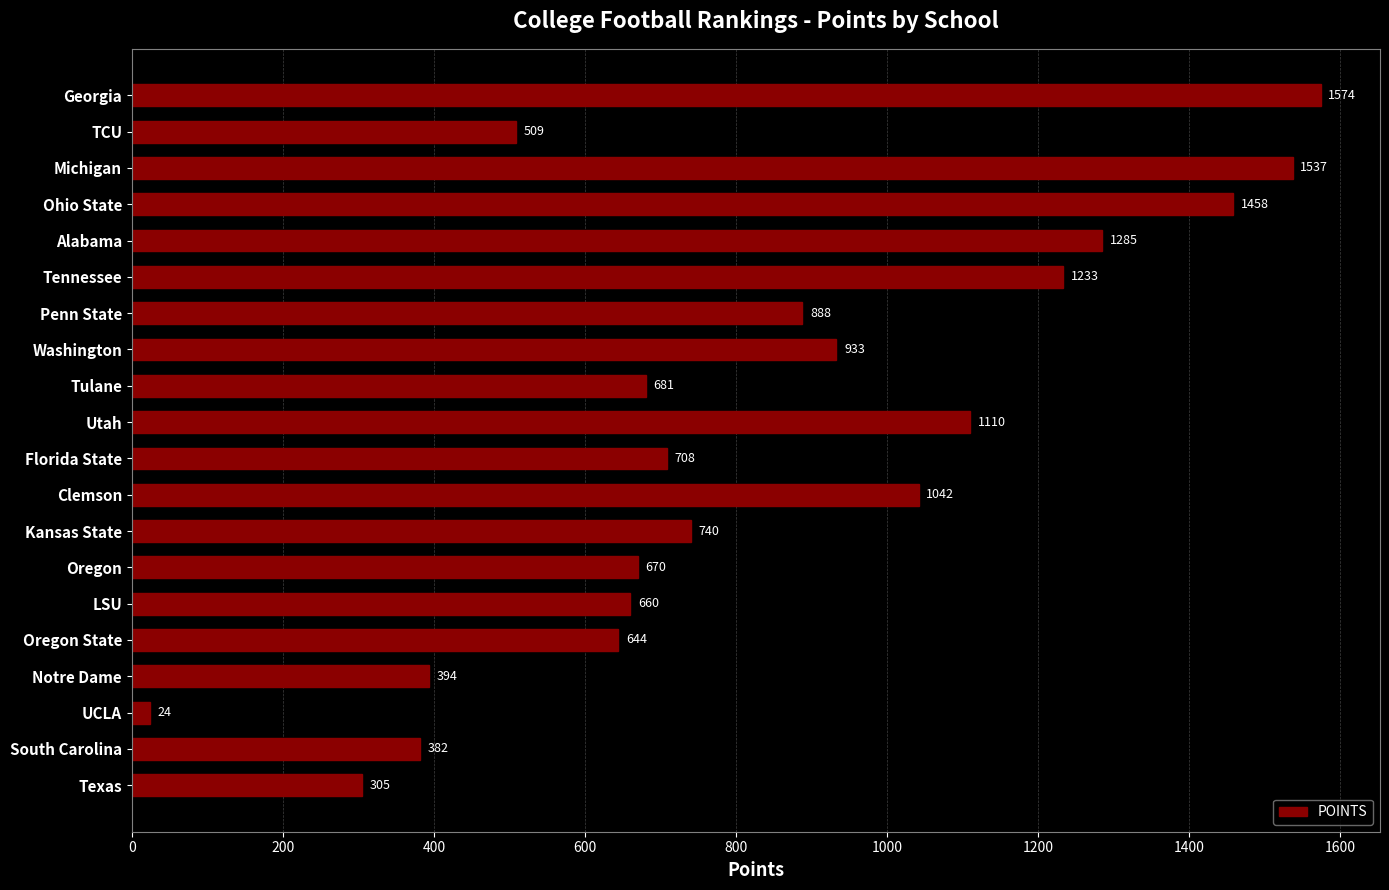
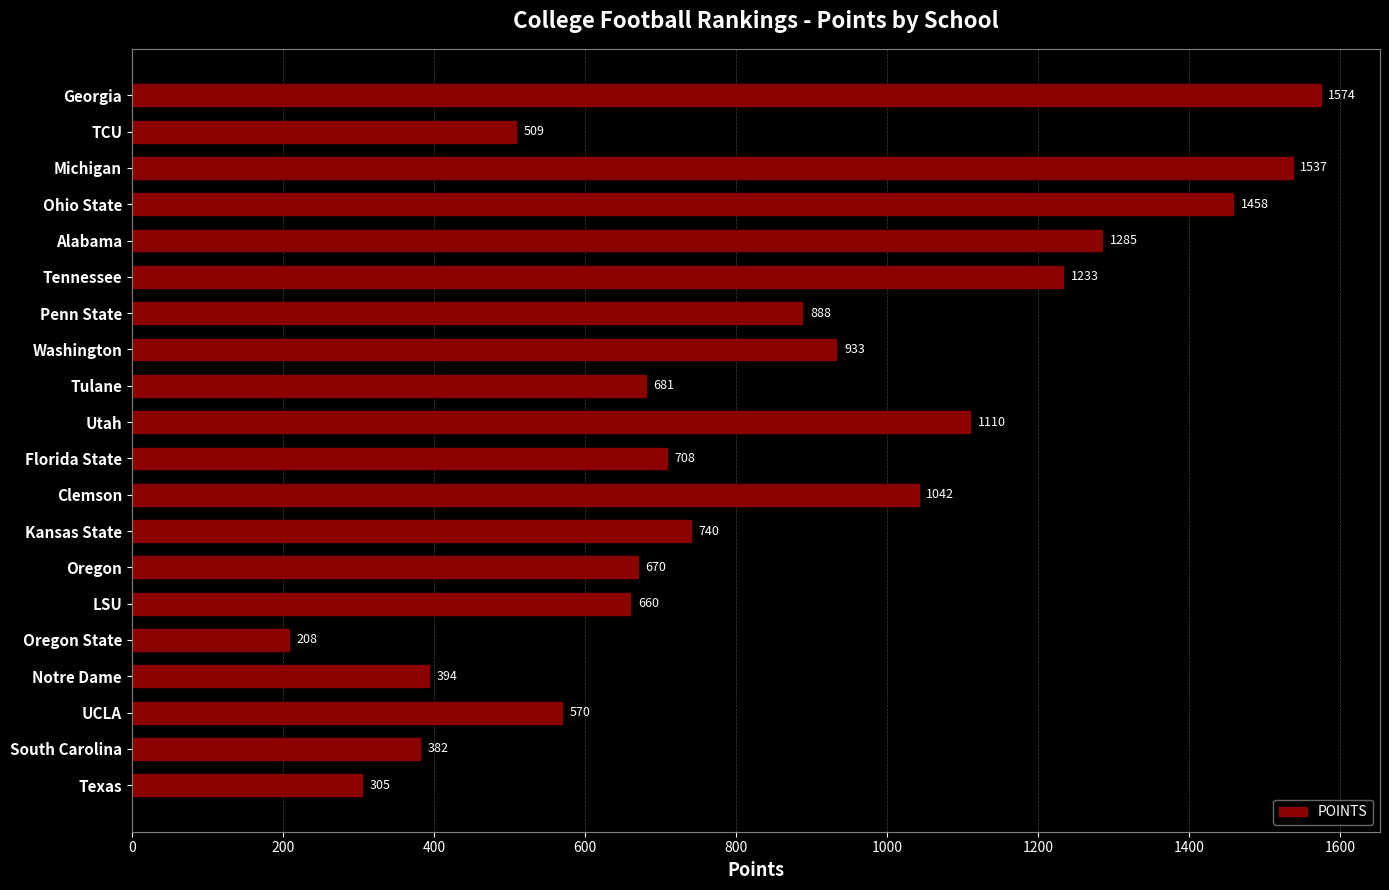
  {
    "Georgia": 1574,
    "TCU": 509,
    "Michigan": 1537,
    "Ohio State": 1458,
    "Alabama": 1285,
    "Tennessee": 1233,
    "Penn State": 888,
    "Washington": 933,
    "Tulane": 681,
    "Utah": 1110,
    "Florida State": 708,
    "Clemson": 1042,
    "Kansas State": 740,
    "Oregon": 670,
    "LSU": 660,
-   "Oregon State": 644,
+   "Oregon State": 208,
    "Notre Dame": 394,
-   "UCLA": 24,
+   "UCLA": 570,
    "South Carolina": 382,
    "Texas": 305
  }
